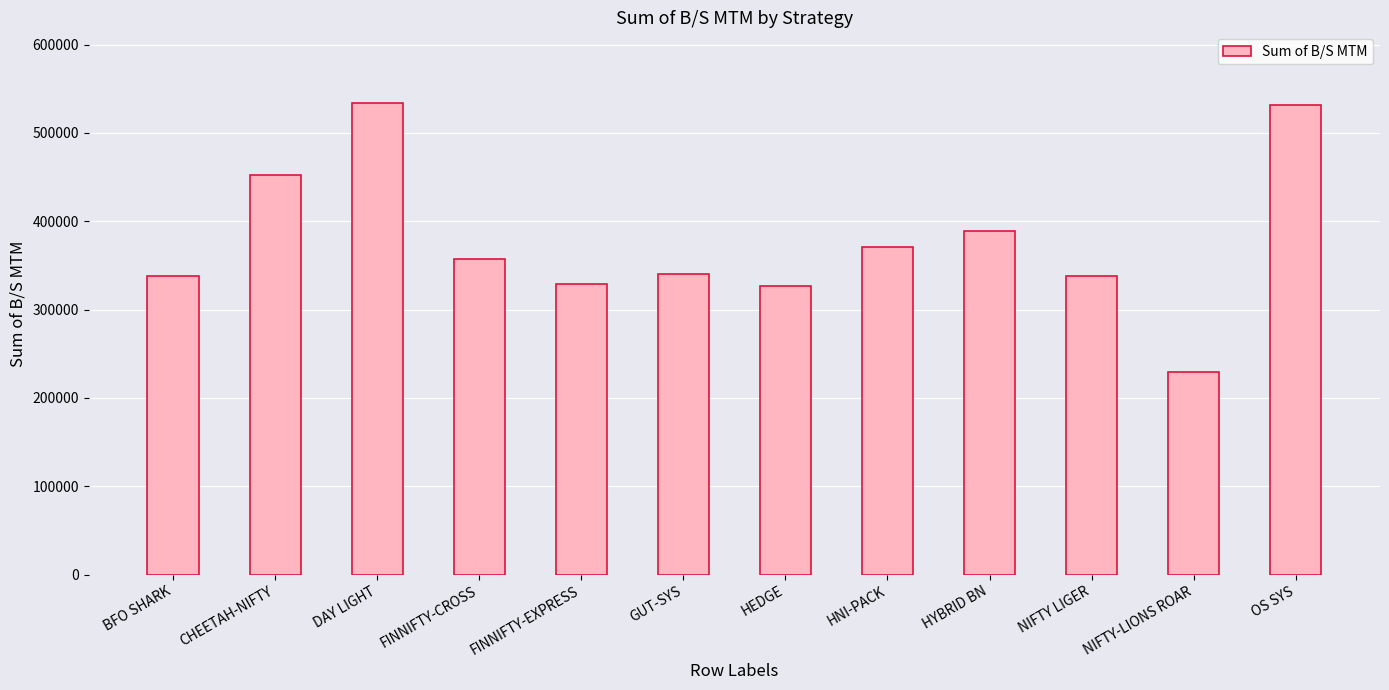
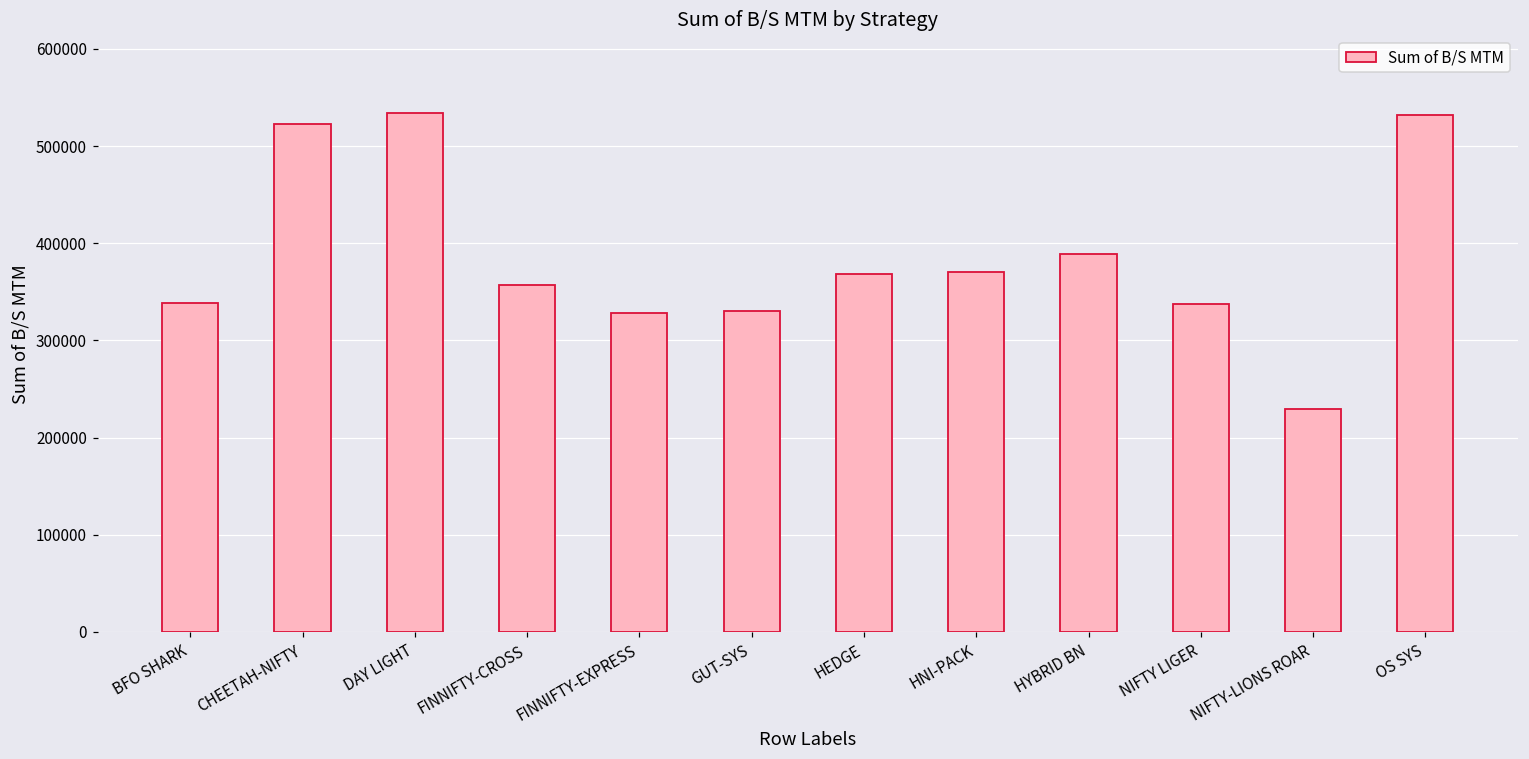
  {
    "BFO SHARK": 340000,
-   "CHEETAH-NIFTY": 450000,
+   "CHEETAH-NIFTY": 520000,
    "DAY LIGHT": 530000,
    "FINNIFTY-CROSS": 360000,
    "FINNIFTY-EXPRESS": 330000,
-   "GUT-SYS": 340000,
-   "HEDGE": 330000,
+   "GUT-SYS": 330000,
+   "HEDGE": 370000,
    "HNI-PACK": 370000,
    "HYBRID BN": 390000,
    "NIFTY LIGER": 340000,
    "NIFTY-LIONS ROAR": 230000,
    "OS SYS": 530000
  }
